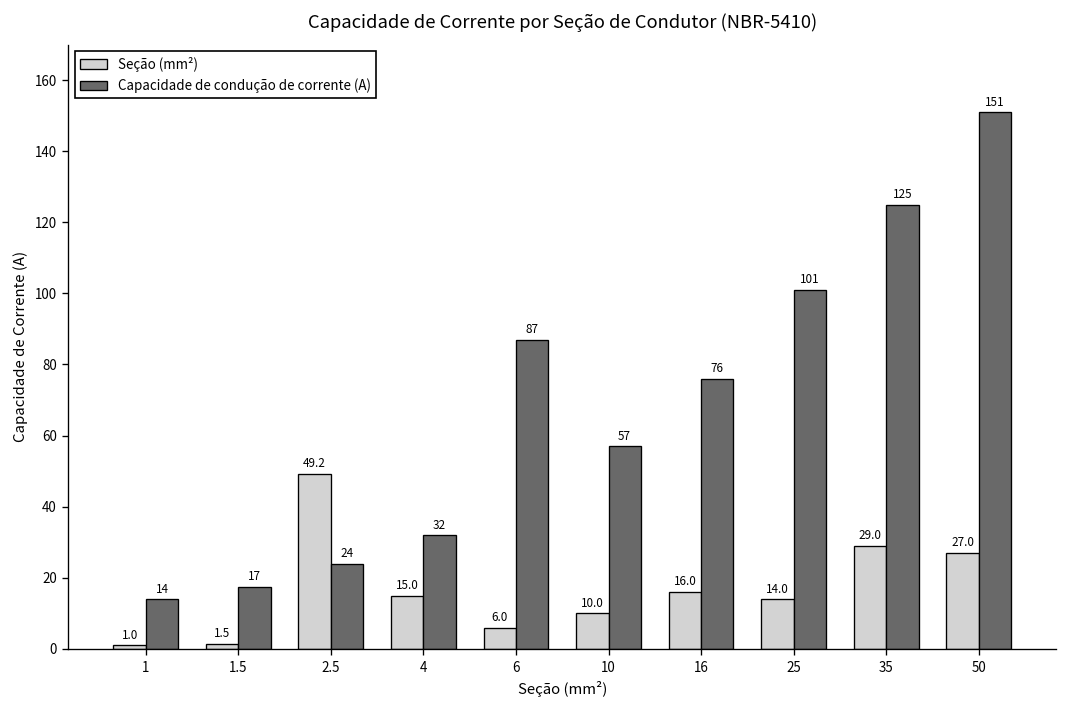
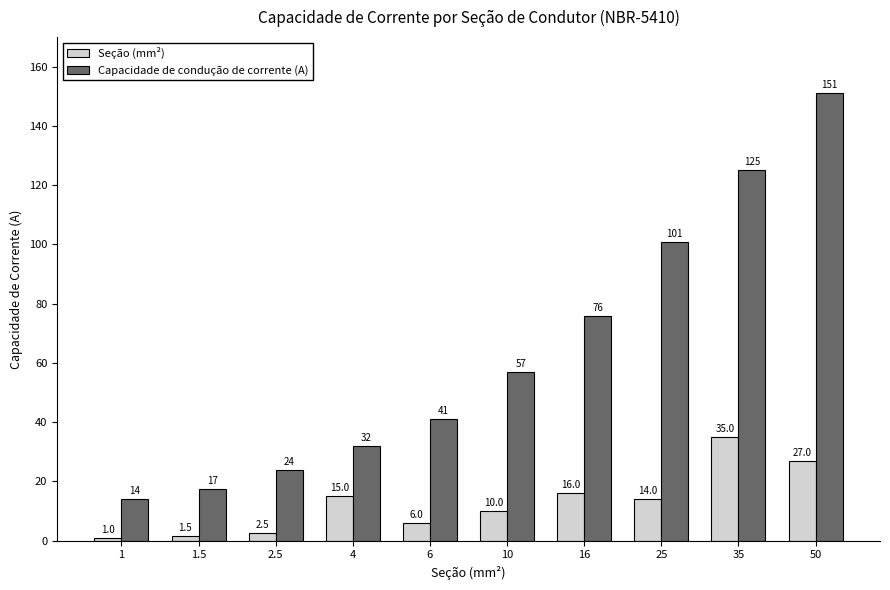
  {
    "Seção (mm²)": {
      "1": 1.0,
      "1.5": 1.5,
-     "2.5": 49.2,
+     "2.5": 2.5,
      "4": 15.0,
      "6": 6.0,
      "10": 10.0,
      "16": 16.0,
      "25": 14.0,
-     "35": 29.0,
+     "35": 35.0,
      "50": 27.0
    },
    "Capacidade de condução de corrente (A)": {
      "1": 14,
      "1.5": 17,
      "2.5": 24,
      "4": 32,
-     "6": 87,
+     "6": 41,
      "10": 57,
      "16": 76,
      "25": 101,
      "35": 125,
      "50": 151
    }
  }
